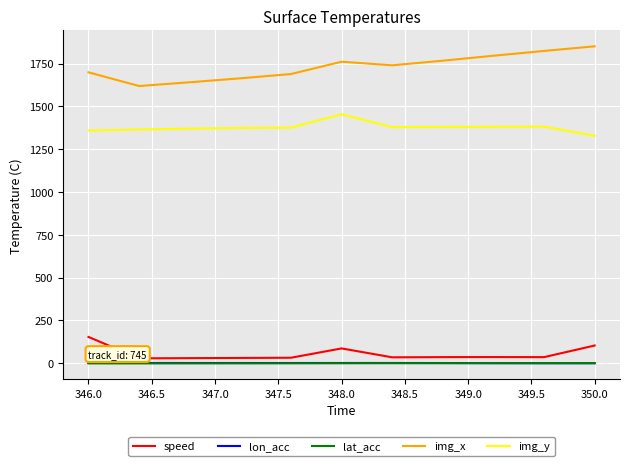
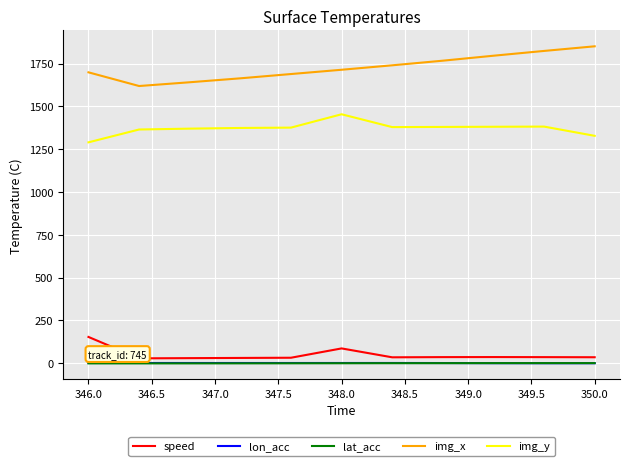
  {
    "speed": {
      "346.0": 150,
      "348.0": 90,
-     "350.0": 100
+     "350.0": 30
    },
    "lat_acc": {
      "346.0": 0,
      "348.0": 0,
      "350.0": 0
    },
    "img_x": {
      "346.0": 1700,
-     "348.0": 1760,
+     "348.0": 1710,
      "350.0": 1850
    },
    "img_y": {
-     "346.0": 1360,
+     "346.0": 1290,
      "348.0": 1450,
      "350.0": 1330
    }
  }
